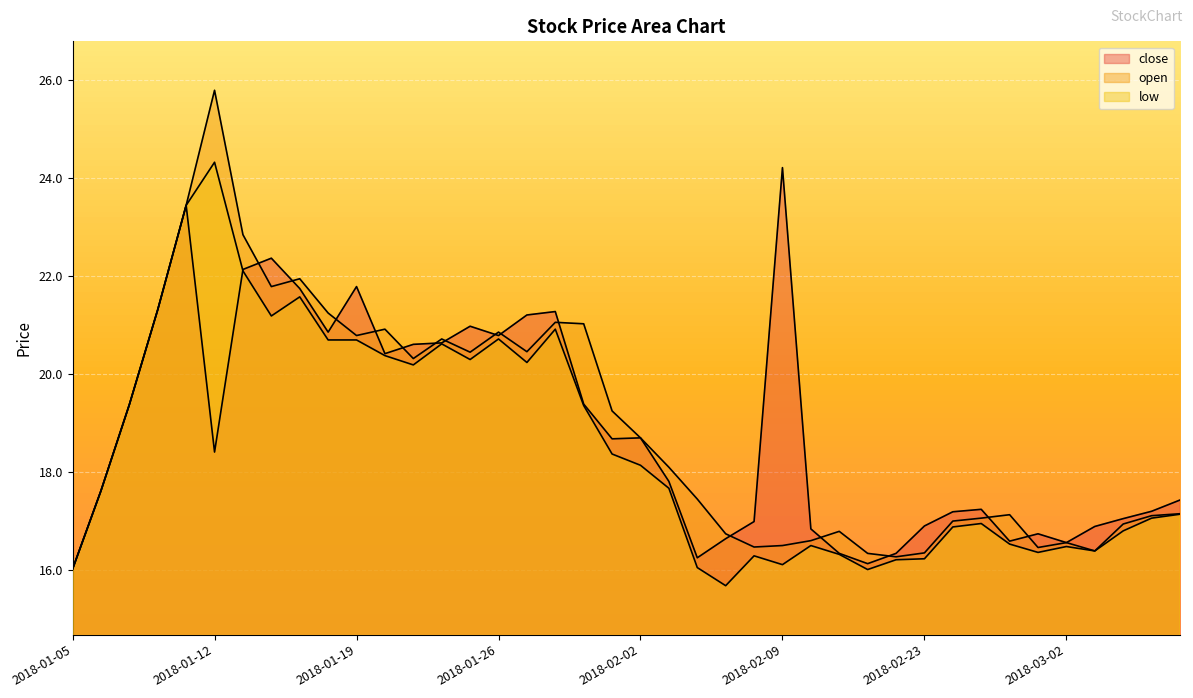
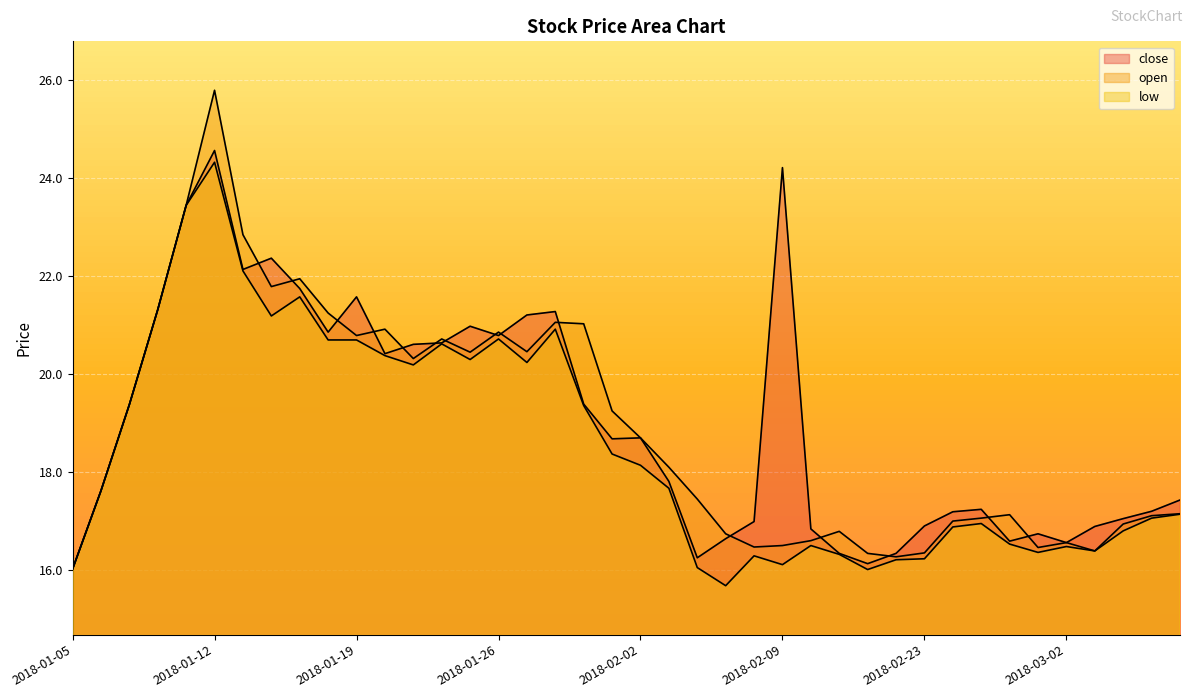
  {
    "close": {
-     "2018-01-12": 18.4,
-     "2018-01-19": 21.8,
+     "2018-01-12": 24.6,
+     "2018-01-19": 21.6,
      "2018-01-26": 20.8,
      "2018-02-09": 24.2,
      "2018-02-23": 16.9
    }
  }
